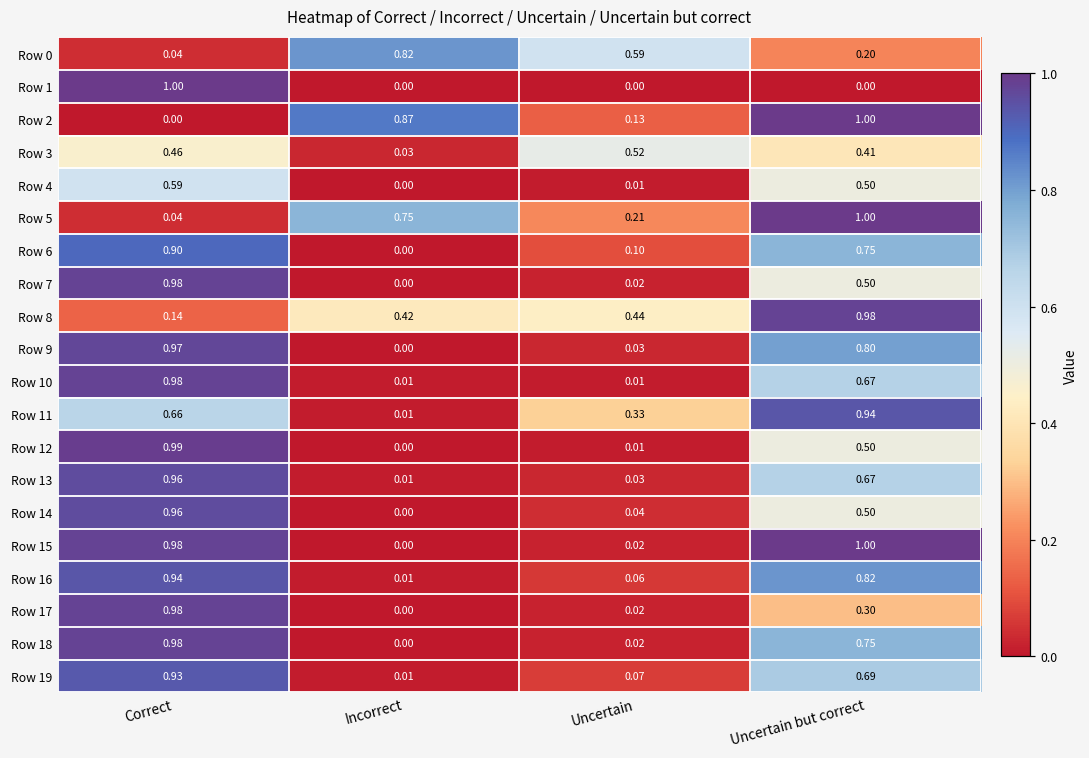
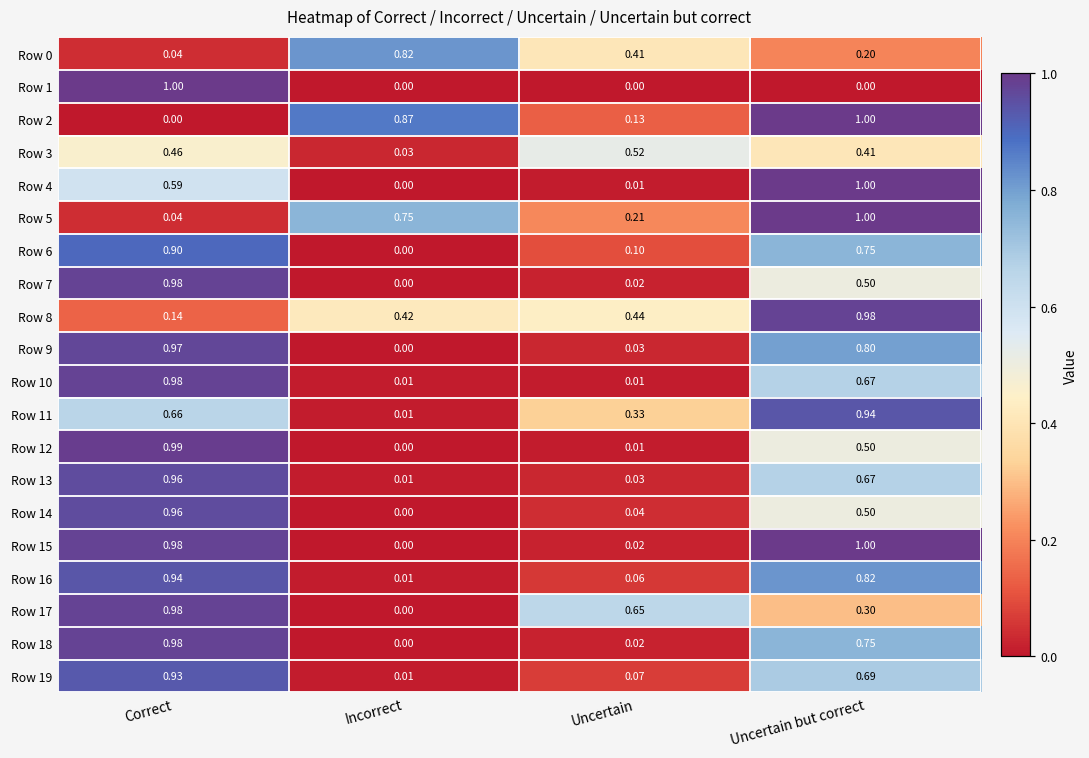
  {
    "Row 0": {
      "Correct": 0.04,
      "Incorrect": 0.82,
-     "Uncertain": 0.59,
+     "Uncertain": 0.41,
      "Uncertain but correct": 0.20
    },
    "Row 1": {
      "Correct": 1.00,
      "Incorrect": 0.00,
      "Uncertain": 0.00,
      "Uncertain but correct": 0.00
    },
    "Row 2": {
      "Correct": 0.00,
      "Incorrect": 0.87,
      "Uncertain": 0.13,
      "Uncertain but correct": 1.00
    },
    "Row 3": {
      "Correct": 0.46,
      "Incorrect": 0.03,
      "Uncertain": 0.52,
      "Uncertain but correct": 0.41
    },
    "Row 4": {
      "Correct": 0.59,
      "Incorrect": 0.00,
      "Uncertain": 0.01,
-     "Uncertain but correct": 0.50
+     "Uncertain but correct": 1.00
    },
    "Row 5": {
      "Correct": 0.04,
      "Incorrect": 0.75,
      "Uncertain": 0.21,
      "Uncertain but correct": 1.00
    },
    "Row 6": {
      "Correct": 0.90,
      "Incorrect": 0.00,
      "Uncertain": 0.10,
      "Uncertain but correct": 0.75
    },
    "Row 7": {
      "Correct": 0.98,
      "Incorrect": 0.00,
      "Uncertain": 0.02,
      "Uncertain but correct": 0.50
    },
    "Row 8": {
      "Correct": 0.14,
      "Incorrect": 0.42,
      "Uncertain": 0.44,
      "Uncertain but correct": 0.98
    },
    "Row 9": {
      "Correct": 0.97,
      "Incorrect": 0.00,
      "Uncertain": 0.03,
      "Uncertain but correct": 0.80
    },
    "Row 10": {
      "Correct": 0.98,
      "Incorrect": 0.01,
      "Uncertain": 0.01,
      "Uncertain but correct": 0.67
    },
    "Row 11": {
      "Correct": 0.66,
      "Incorrect": 0.01,
      "Uncertain": 0.33,
      "Uncertain but correct": 0.94
    },
    "Row 12": {
      "Correct": 0.99,
      "Incorrect": 0.00,
      "Uncertain": 0.01,
      "Uncertain but correct": 0.50
    },
    "Row 13": {
      "Correct": 0.96,
      "Incorrect": 0.01,
      "Uncertain": 0.03,
      "Uncertain but correct": 0.67
    },
    "Row 14": {
      "Correct": 0.96,
      "Incorrect": 0.00,
      "Uncertain": 0.04,
      "Uncertain but correct": 0.50
    },
    "Row 15": {
      "Correct": 0.98,
      "Incorrect": 0.00,
      "Uncertain": 0.02,
      "Uncertain but correct": 1.00
    },
    "Row 16": {
      "Correct": 0.94,
      "Incorrect": 0.01,
      "Uncertain": 0.06,
      "Uncertain but correct": 0.82
    },
    "Row 17": {
      "Correct": 0.98,
      "Incorrect": 0.00,
-     "Uncertain": 0.02,
+     "Uncertain": 0.65,
      "Uncertain but correct": 0.30
    },
    "Row 18": {
      "Correct": 0.98,
      "Incorrect": 0.00,
      "Uncertain": 0.02,
      "Uncertain but correct": 0.75
    },
    "Row 19": {
      "Correct": 0.93,
      "Incorrect": 0.01,
      "Uncertain": 0.07,
      "Uncertain but correct": 0.69
    }
  }
